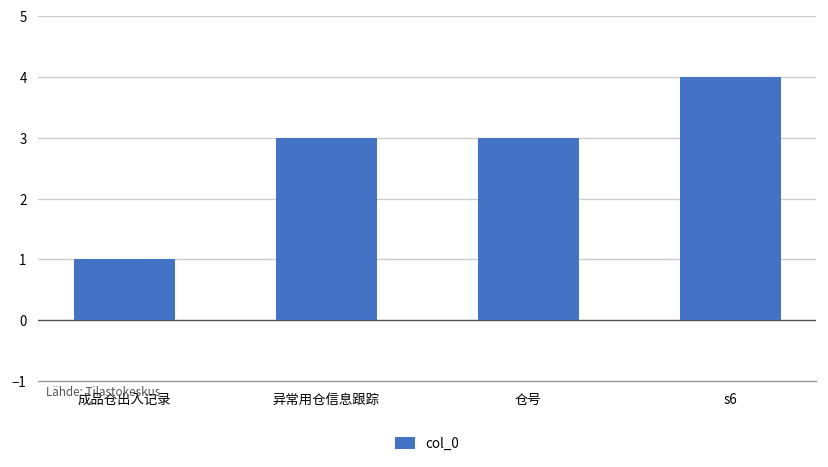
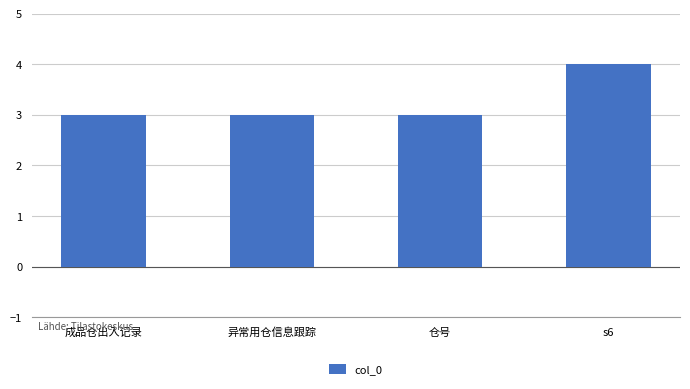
  {
-   "成品仓出入记录": 1,
+   "成品仓出入记录": 3,
    "异常用仓信息跟踪": 3,
    "仓号": 3,
    "s6": 4
  }
